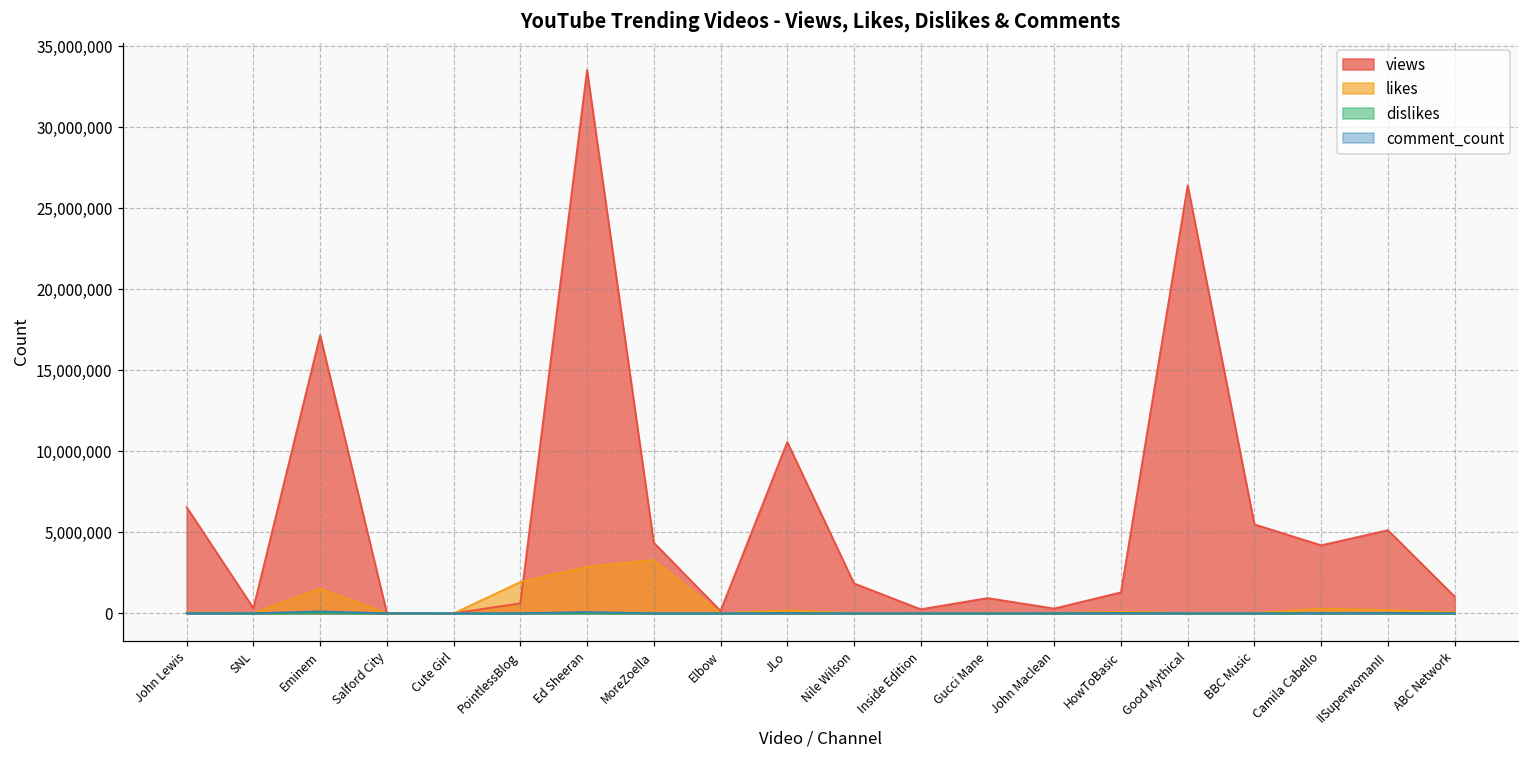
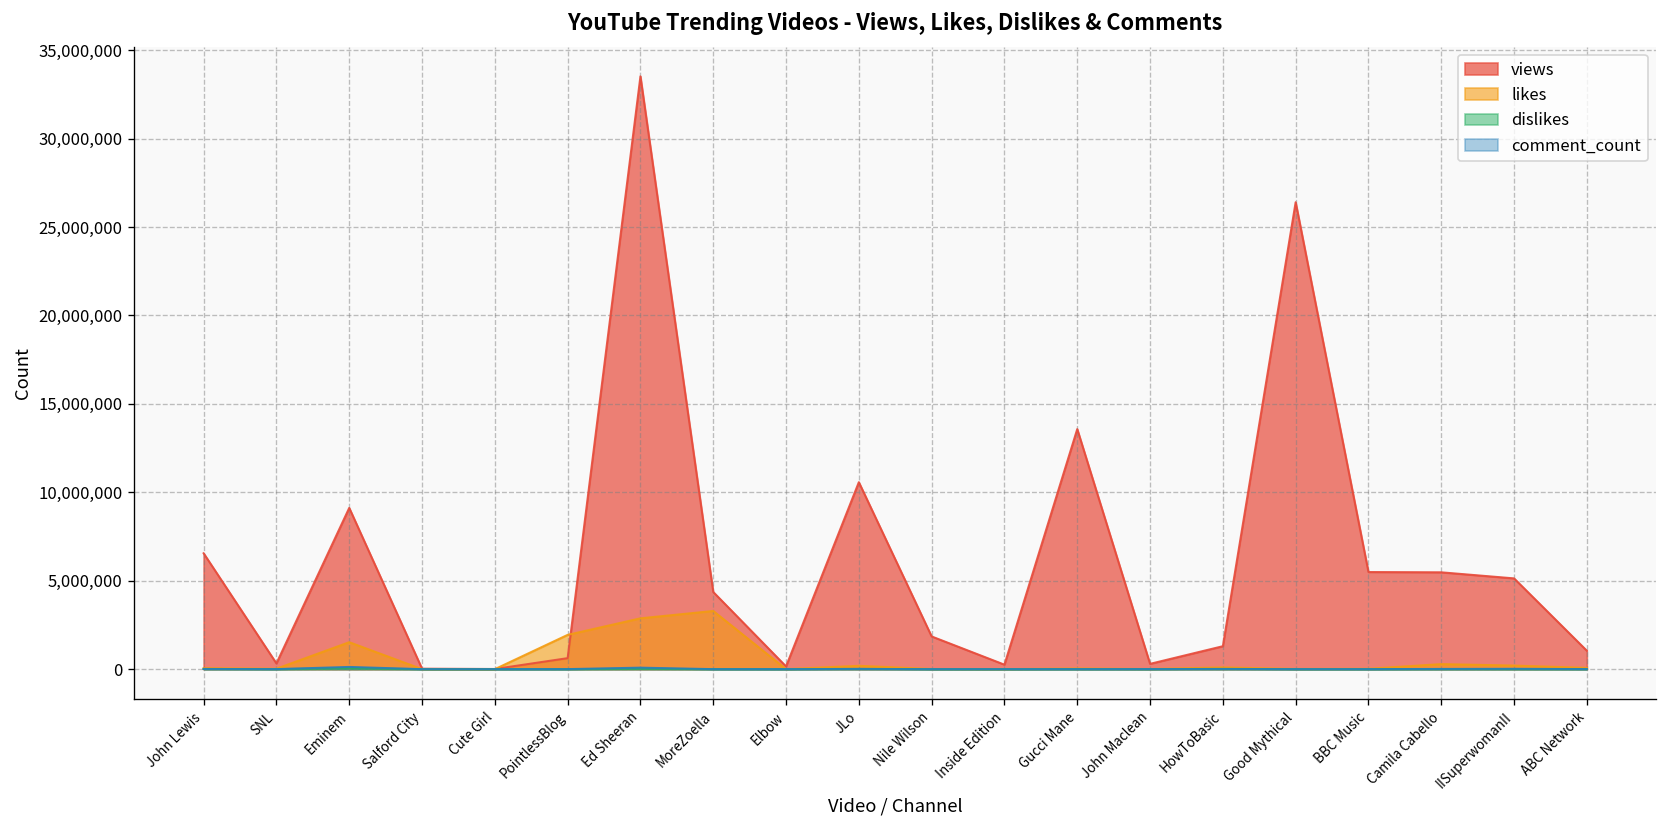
  {
    "views": {
      "John Lewis": "6,600,000",
      "SNL": "300,000",
-     "Eminem": "17,200,000",
+     "Eminem": "9,100,000",
      "PointlessBlog": "600,000",
      "Ed Sheeran": "33,500,000",
      "MoreZoella": "4,400,000",
      "JLo": "10,600,000",
      "Nile Wilson": "1,900,000",
      "Inside Edition": "300,000",
-     "Gucci Mane": "900,000",
+     "Gucci Mane": "13,600,000",
      "John Maclean": "300,000",
      "HowToBasic": "1,300,000",
      "Good Mythical": "26,400,000",
      "BBC Music": "5,500,000",
-     "Camila Cabello": "4,200,000",
+     "Camila Cabello": "5,500,000",
      "IISuperwomanII": "5,100,000",
      "ABC Network": "1,000,000"
    },
    "likes": {
      "Eminem": "1,500,000",
      "PointlessBlog": "1,900,000",
      "Ed Sheeran": "2,900,000",
      "MoreZoella": "3,300,000",
      "JLo": "200,000",
      "Camila Cabello": "300,000",
      "IISuperwomanII": "200,000"
    }
  }
